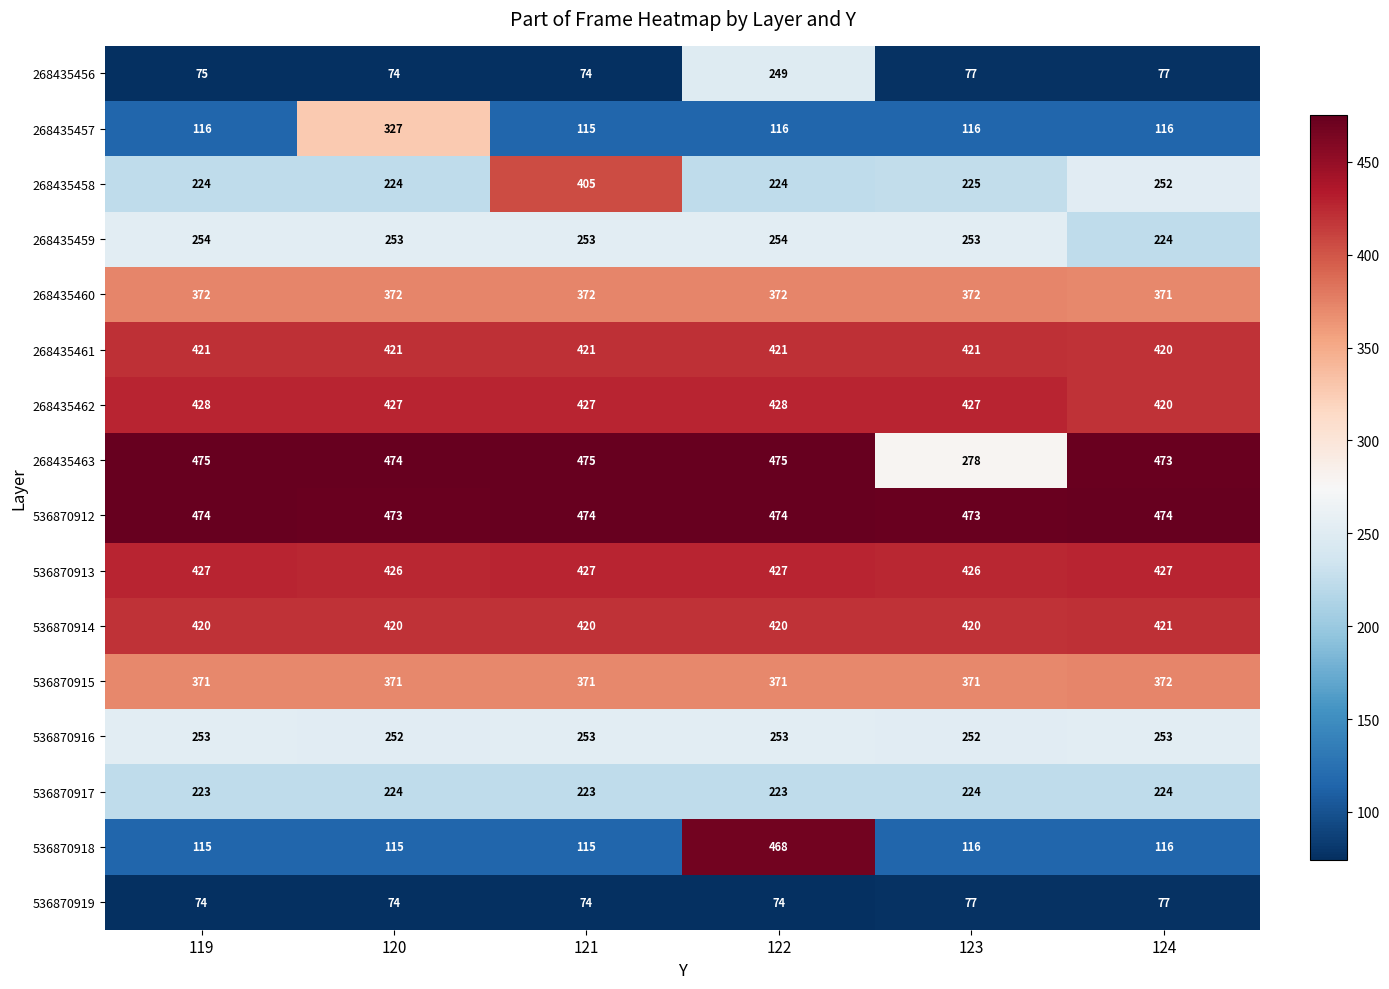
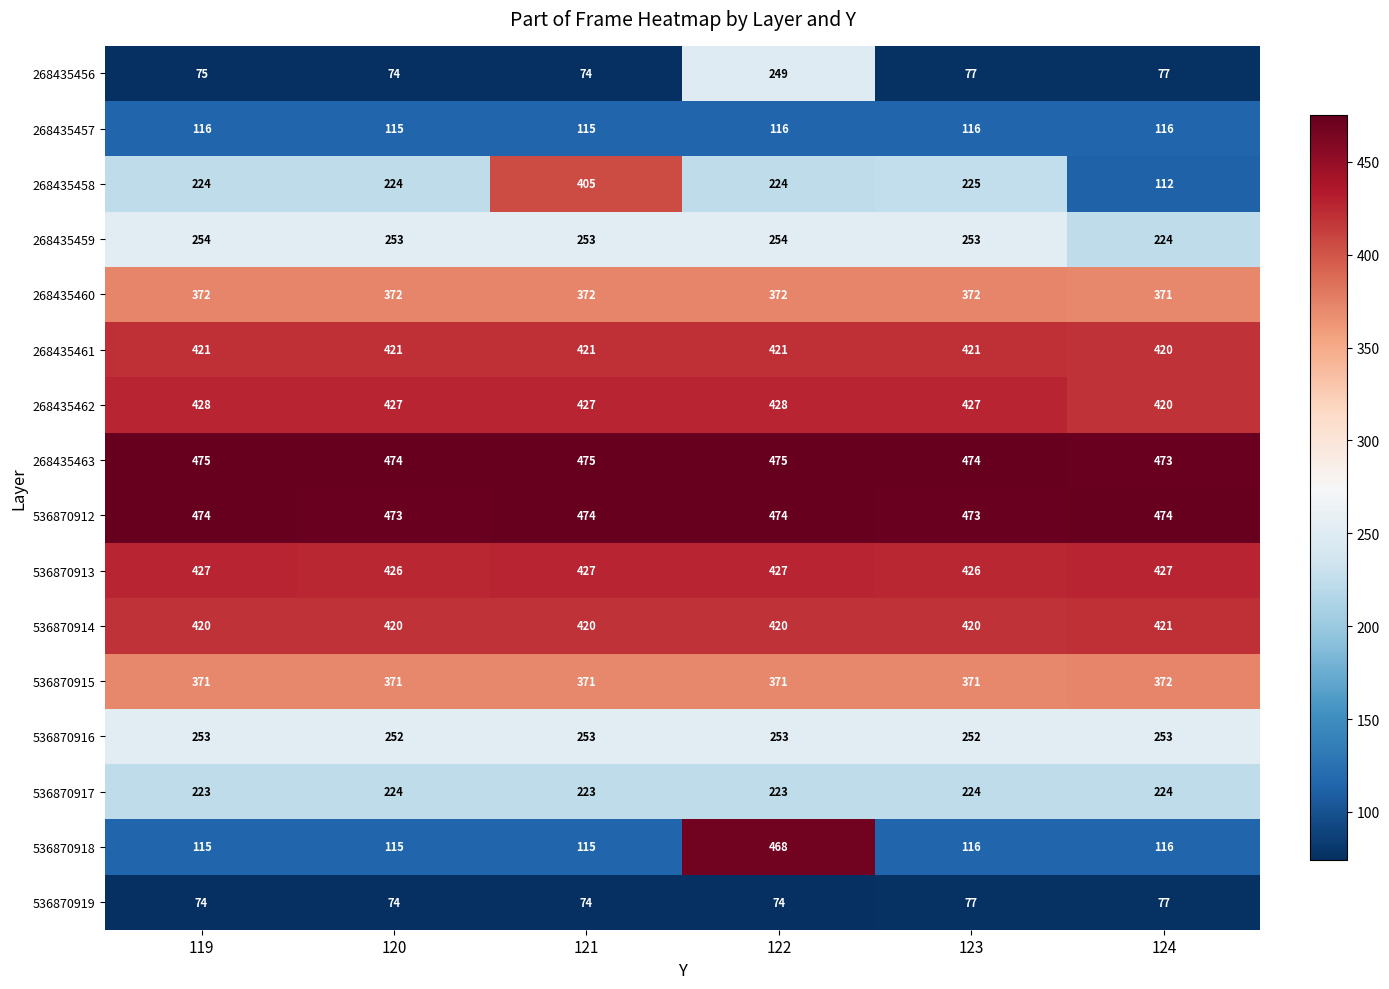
  {
    "268435456": {
      "119": 75,
      "120": 74,
      "121": 74,
      "122": 249,
      "123": 77,
      "124": 77
    },
    "268435457": {
      "119": 116,
-     "120": 327,
+     "120": 115,
      "121": 115,
      "122": 116,
      "123": 116,
      "124": 116
    },
    "268435458": {
      "119": 224,
      "120": 224,
      "121": 405,
      "122": 224,
      "123": 225,
-     "124": 252
+     "124": 112
    },
    "268435459": {
      "119": 254,
      "120": 253,
      "121": 253,
      "122": 254,
      "123": 253,
      "124": 224
    },
    "268435460": {
      "119": 372,
      "120": 372,
      "121": 372,
      "122": 372,
      "123": 372,
      "124": 371
    },
    "268435461": {
      "119": 421,
      "120": 421,
      "121": 421,
      "122": 421,
      "123": 421,
      "124": 420
    },
    "268435462": {
      "119": 428,
      "120": 427,
      "121": 427,
      "122": 428,
      "123": 427,
      "124": 420
    },
    "268435463": {
      "119": 475,
      "120": 474,
      "121": 475,
      "122": 475,
-     "123": 278,
+     "123": 474,
      "124": 473
    },
    "536870912": {
      "119": 474,
      "120": 473,
      "121": 474,
      "122": 474,
      "123": 473,
      "124": 474
    },
    "536870913": {
      "119": 427,
      "120": 426,
      "121": 427,
      "122": 427,
      "123": 426,
      "124": 427
    },
    "536870914": {
      "119": 420,
      "120": 420,
      "121": 420,
      "122": 420,
      "123": 420,
      "124": 421
    },
    "536870915": {
      "119": 371,
      "120": 371,
      "121": 371,
      "122": 371,
      "123": 371,
      "124": 372
    },
    "536870916": {
      "119": 253,
      "120": 252,
      "121": 253,
      "122": 253,
      "123": 252,
      "124": 253
    },
    "536870917": {
      "119": 223,
      "120": 224,
      "121": 223,
      "122": 223,
      "123": 224,
      "124": 224
    },
    "536870918": {
      "119": 115,
      "120": 115,
      "121": 115,
      "122": 468,
      "123": 116,
      "124": 116
    },
    "536870919": {
      "119": 74,
      "120": 74,
      "121": 74,
      "122": 74,
      "123": 77,
      "124": 77
    }
  }
